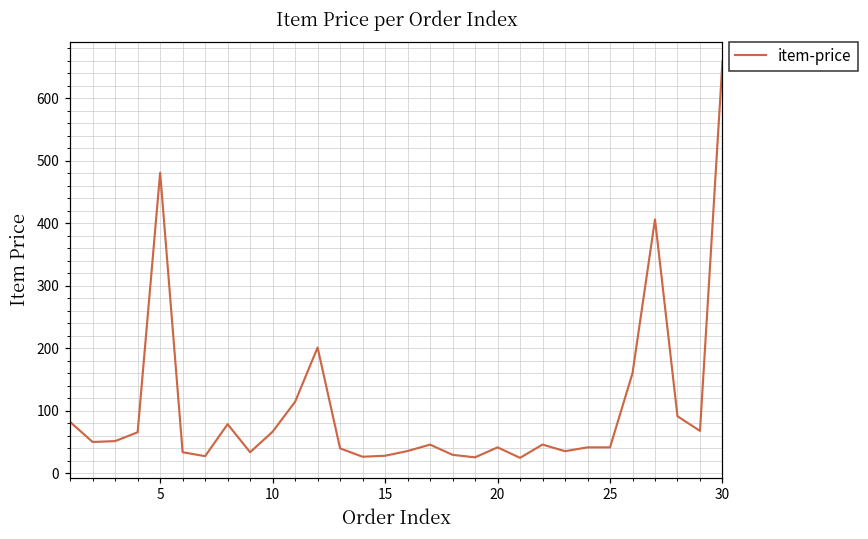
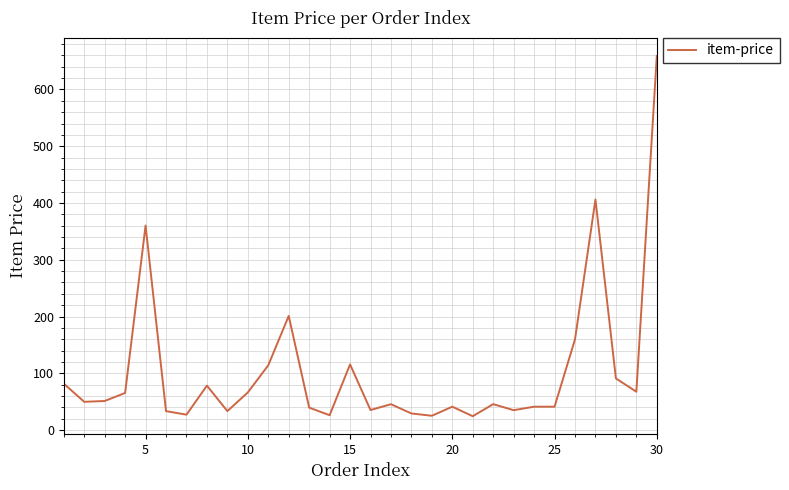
  {
-   "5": 480,
+   "5": 360,
    "10": 70,
-   "15": 30,
+   "15": 120,
    "20": 40,
    "25": 40,
    "30": 660
  }
